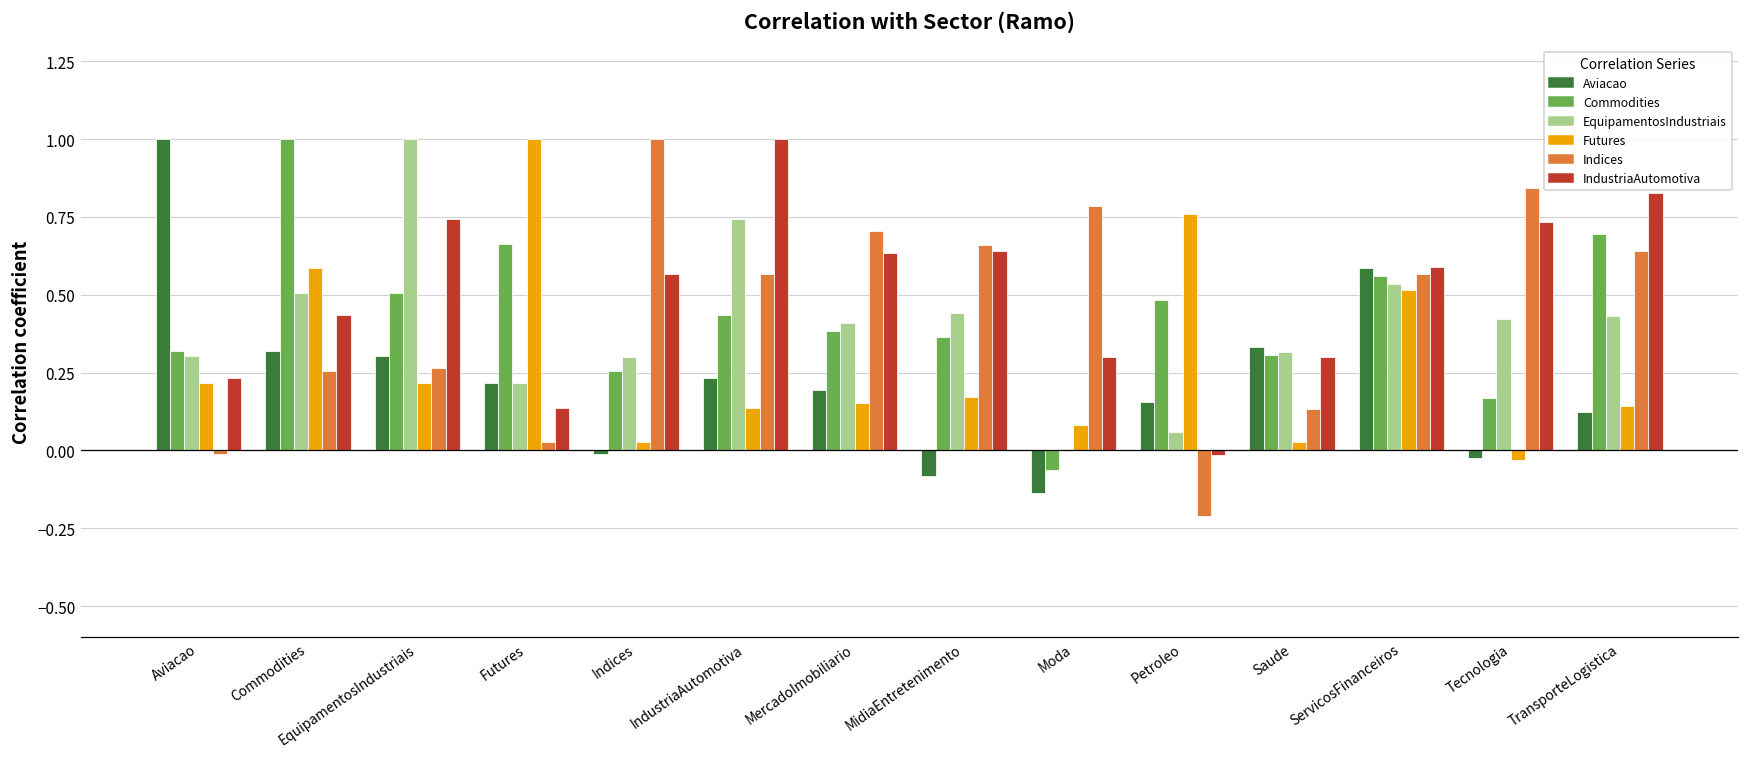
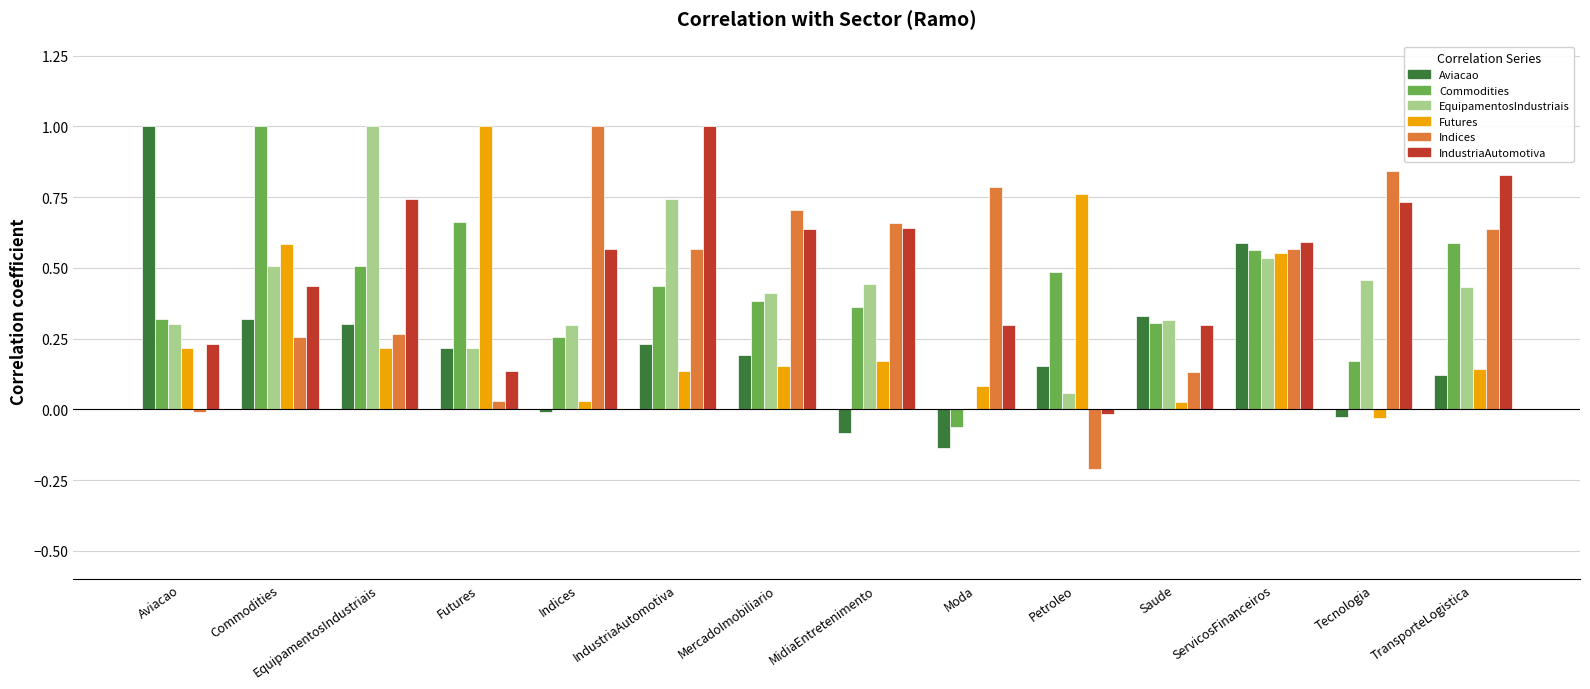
  {
    "Aviacao": {
      "Aviacao": 1.00,
      "Commodities": 0.32,
      "EquipamentosIndustriais": 0.30,
      "Futures": 0.22,
      "Indices": -0.01,
      "IndustriaAutomotiva": 0.23,
      "MercadoImobiliario": 0.19,
      "MidiaEntretenimento": -0.08,
      "Moda": -0.14,
      "Petroleo": 0.15,
      "Saude": 0.33,
      "ServicosFinanceiros": 0.59,
      "Tecnologia": -0.03,
      "TransporteLogistica": 0.12
    },
    "Commodities": {
      "Aviacao": 0.32,
      "Commodities": 1.00,
      "EquipamentosIndustriais": 0.51,
      "Futures": 0.66,
      "Indices": 0.26,
      "IndustriaAutomotiva": 0.44,
      "MercadoImobiliario": 0.38,
      "MidiaEntretenimento": 0.36,
      "Moda": -0.06,
      "Petroleo": 0.48,
      "Saude": 0.31,
      "ServicosFinanceiros": 0.56,
      "Tecnologia": 0.17,
-     "TransporteLogistica": 0.69
+     "TransporteLogistica": 0.59
    },
    "EquipamentosIndustriais": {
      "Aviacao": 0.30,
      "Commodities": 0.51,
      "EquipamentosIndustriais": 1.00,
      "Futures": 0.22,
      "Indices": 0.30,
      "IndustriaAutomotiva": 0.75,
      "MercadoImobiliario": 0.41,
      "MidiaEntretenimento": 0.44,
      "Petroleo": 0.06,
      "Saude": 0.32,
      "ServicosFinanceiros": 0.54,
-     "Tecnologia": 0.42,
+     "Tecnologia": 0.46,
      "TransporteLogistica": 0.43
    },
    "Futures": {
      "Aviacao": 0.22,
      "Commodities": 0.59,
      "EquipamentosIndustriais": 0.22,
      "Futures": 1.00,
      "Indices": 0.03,
      "IndustriaAutomotiva": 0.13,
      "MercadoImobiliario": 0.15,
      "MidiaEntretenimento": 0.17,
      "Moda": 0.08,
      "Petroleo": 0.76,
      "Saude": 0.03,
-     "ServicosFinanceiros": 0.51,
+     "ServicosFinanceiros": 0.55,
      "Tecnologia": -0.03,
      "TransporteLogistica": 0.14
    },
    "Indices": {
      "Aviacao": -0.01,
      "Commodities": 0.26,
      "EquipamentosIndustriais": 0.27,
      "Futures": 0.03,
      "Indices": 1.00,
      "IndustriaAutomotiva": 0.57,
      "MercadoImobiliario": 0.70,
      "MidiaEntretenimento": 0.66,
      "Moda": 0.79,
      "Petroleo": -0.21,
      "Saude": 0.13,
      "ServicosFinanceiros": 0.57,
      "Tecnologia": 0.84,
      "TransporteLogistica": 0.64
    },
    "IndustriaAutomotiva": {
      "Aviacao": 0.23,
      "Commodities": 0.44,
      "EquipamentosIndustriais": 0.75,
      "Futures": 0.13,
      "Indices": 0.57,
      "IndustriaAutomotiva": 1.00,
      "MercadoImobiliario": 0.64,
      "MidiaEntretenimento": 0.64,
      "Moda": 0.30,
      "Petroleo": -0.02,
      "Saude": 0.30,
      "ServicosFinanceiros": 0.59,
      "Tecnologia": 0.73,
      "TransporteLogistica": 0.83
    }
  }
